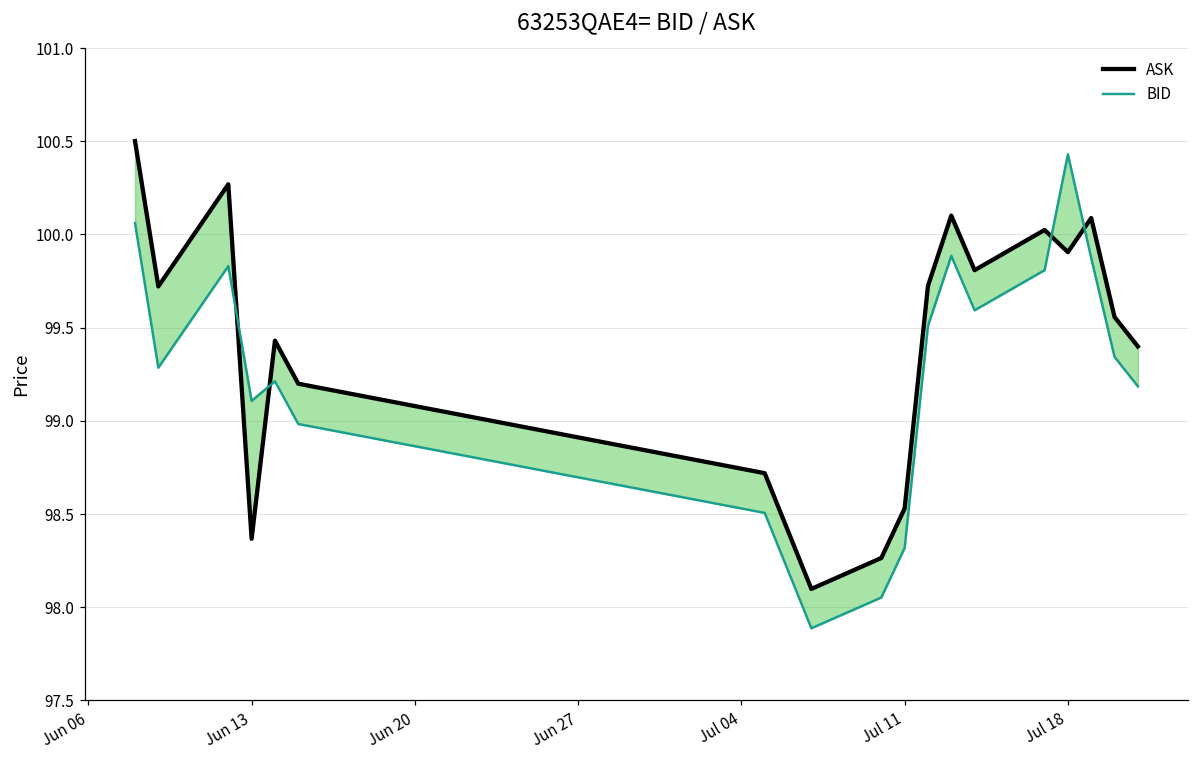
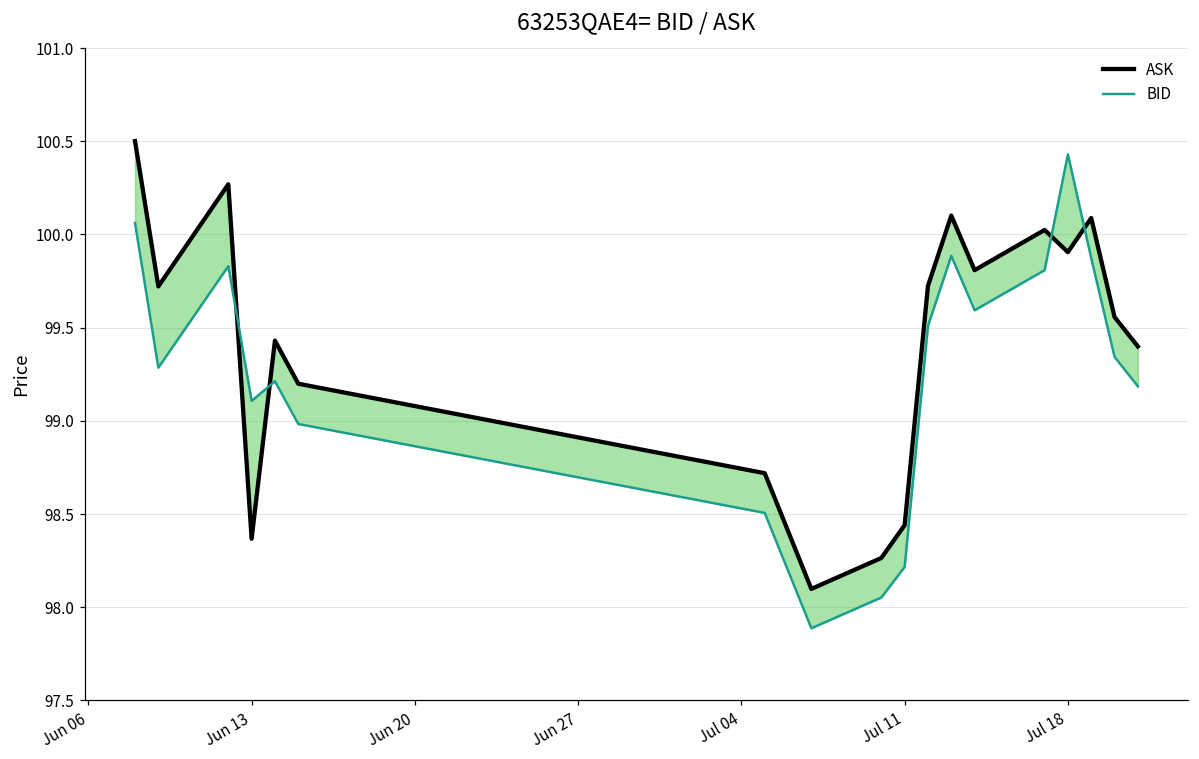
  {
    "ASK": {
      "Jun 13": 98.37,
-     "Jul 11": 98.53,
+     "Jul 11": 98.44,
      "Jul 18": 99.91
    },
    "BID": {
-     "Jul 11": 98.32
+     "Jul 11": 98.22
    }
  }
